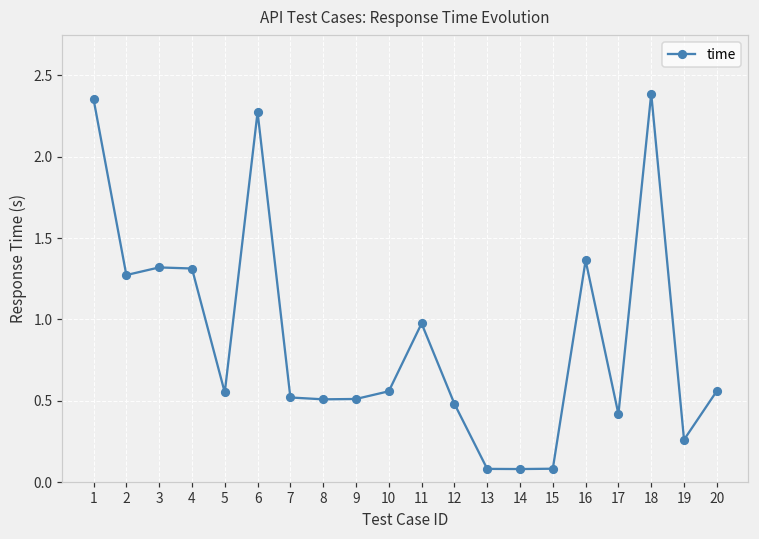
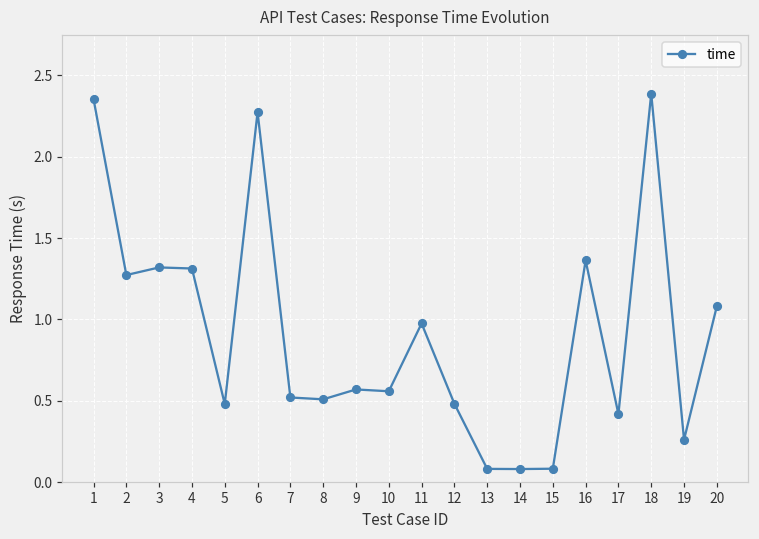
  {
    "1": 2.35,
    "2": 1.27,
    "3": 1.32,
    "4": 1.31,
-   "5": 0.55,
+   "5": 0.48,
    "6": 2.27,
    "7": 0.52,
    "8": 0.51,
-   "9": 0.51,
+   "9": 0.57,
    "10": 0.56,
    "11": 0.98,
    "12": 0.48,
    "13": 0.08,
    "14": 0.08,
    "15": 0.08,
    "16": 1.36,
    "17": 0.42,
    "18": 2.39,
    "19": 0.26,
-   "20": 0.56
+   "20": 1.08
  }
